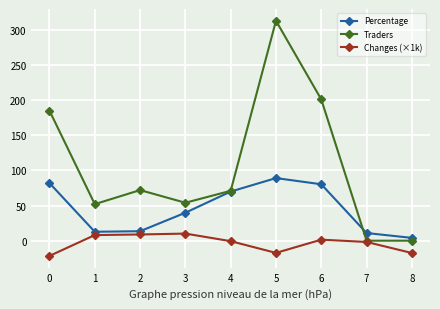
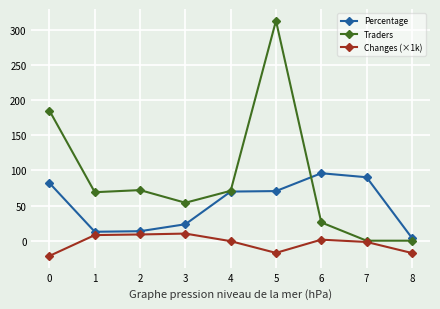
  {
    "Percentage": {
      "0": 80,
      "1": 10,
      "2": 10,
-     "3": 40,
-     "5": 90,
-     "6": 80,
-     "7": 10,
+     "3": 20,
+     "5": 70,
+     "6": 100,
+     "7": 90,
      "8": 0
    },
    "Traders": {
      "0": 190,
-     "1": 50,
+     "1": 70,
      "2": 70,
      "3": 50,
      "5": 310,
-     "6": 200,
+     "6": 30,
      "8": 0
    },
    "Changes (×1k)": {
      "0": -20,
      "1": 10,
      "2": 10,
      "3": 10,
      "4": 0,
      "5": -20,
      "6": 0,
      "8": -20
    }
  }
